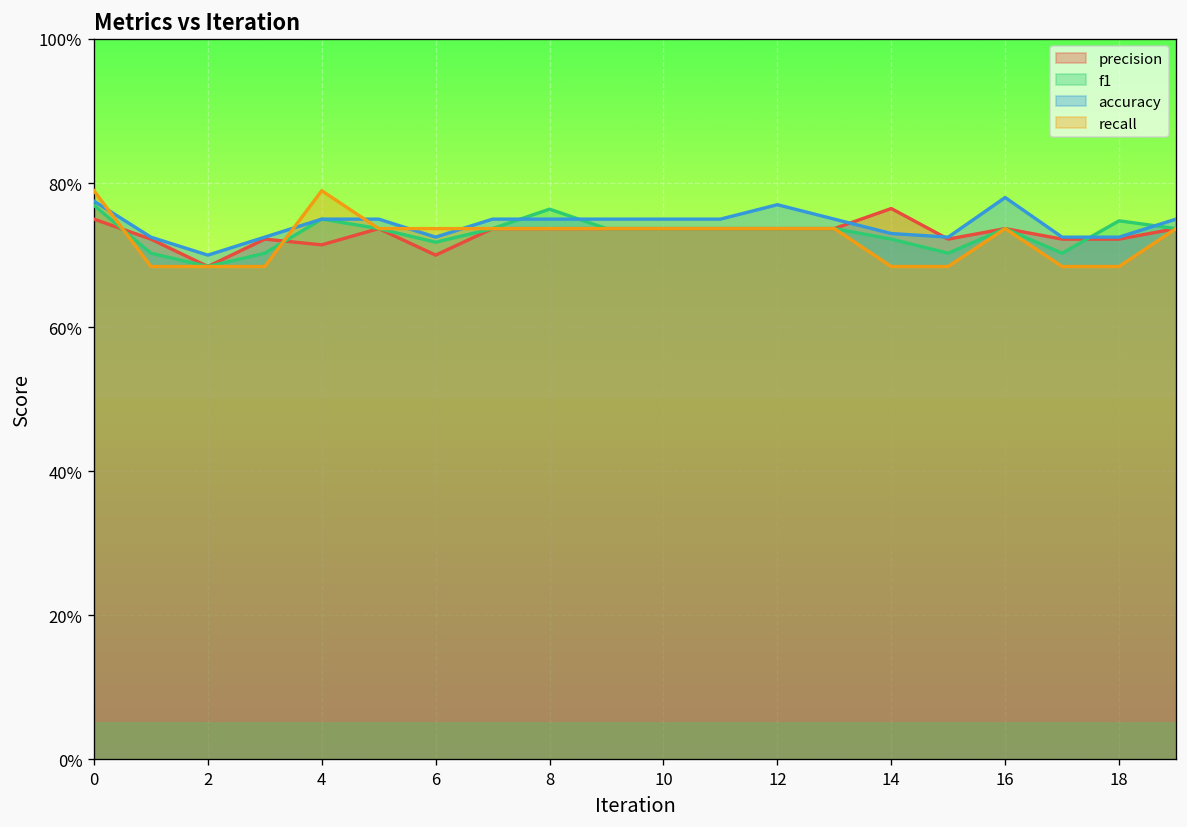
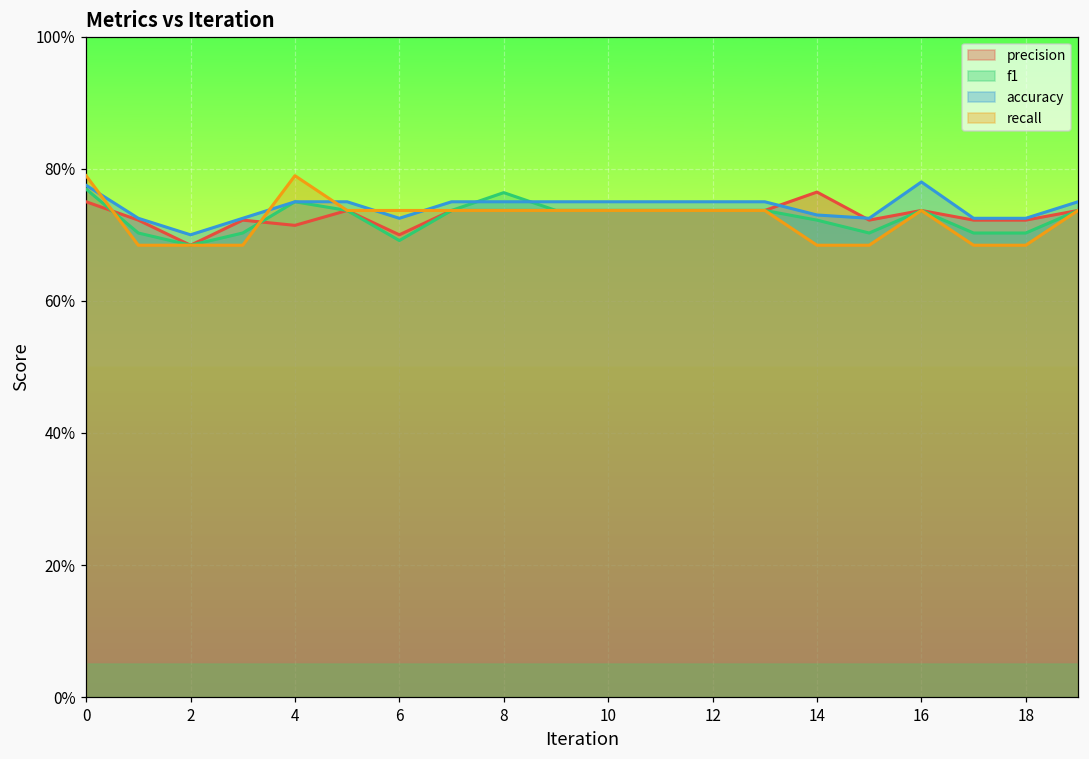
  {
    "f1": {
      "0": "77%",
-     "6": "72%",
+     "6": "69%",
      "8": "76%",
      "14": "72%",
-     "18": "75%"
+     "18": "70%"
    },
    "accuracy": {
      "0": "78%",
      "2": "70%",
      "6": "73%",
      "8": "75%",
      "10": "75%",
-     "12": "77%",
+     "12": "75%",
      "14": "73%",
      "16": "78%"
    }
  }
